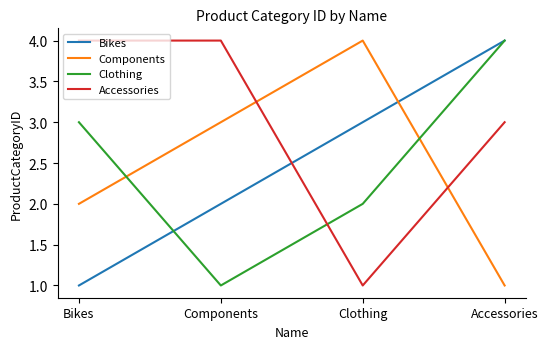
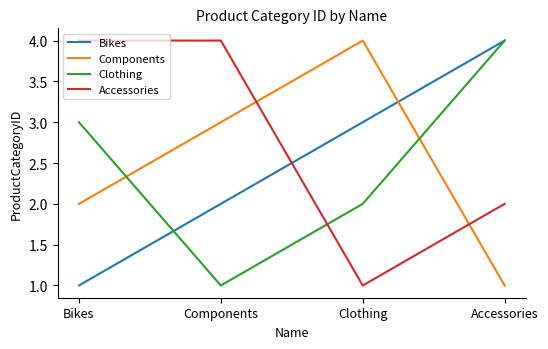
  {
    "Bikes": {
      "Bikes": 1,
      "Components": 2,
      "Clothing": 3
    },
    "Components": {
      "Bikes": 2,
      "Components": 3,
      "Clothing": 4,
      "Accessories": 1
    },
    "Clothing": {
      "Bikes": 3,
      "Components": 1,
      "Clothing": 2
    },
    "Accessories": {
      "Components": 4,
      "Clothing": 1,
-     "Accessories": 3
+     "Accessories": 2
    }
  }
